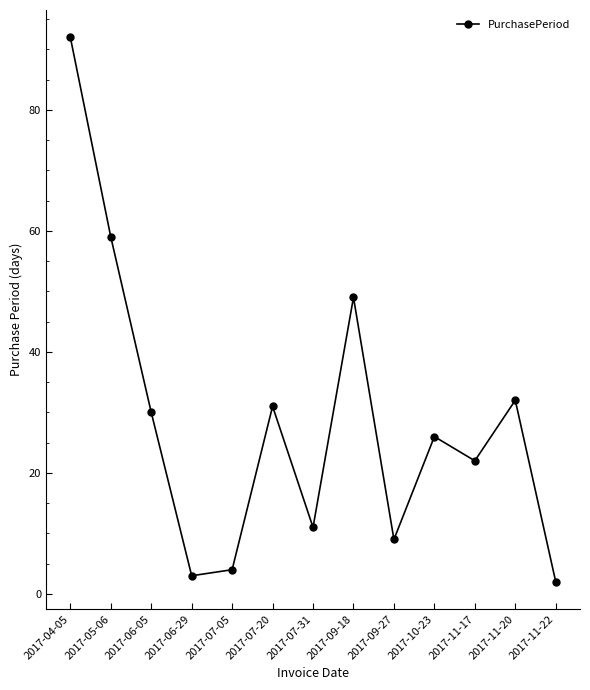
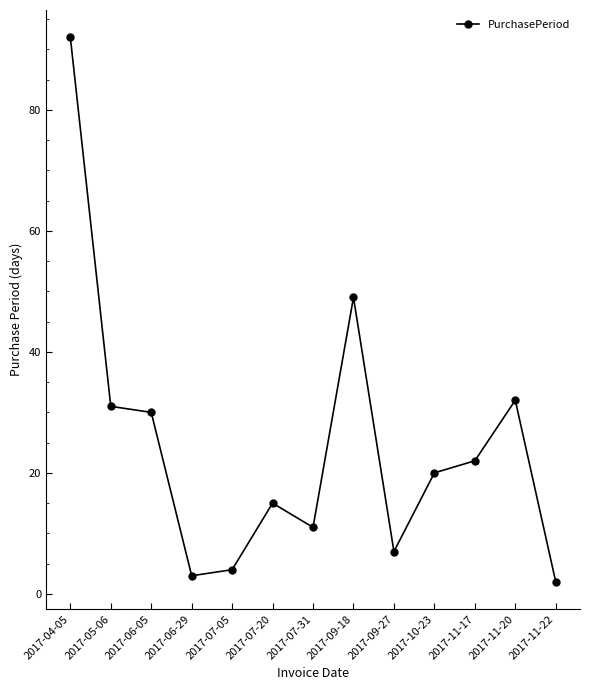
  {
    "2017-04-05": 92,
-   "2017-05-06": 59,
+   "2017-05-06": 31,
    "2017-06-05": 30,
    "2017-06-29": 3,
    "2017-07-05": 4,
-   "2017-07-20": 31,
+   "2017-07-20": 15,
    "2017-07-31": 11,
    "2017-09-18": 49,
-   "2017-09-27": 9,
-   "2017-10-23": 26,
+   "2017-09-27": 7,
+   "2017-10-23": 20,
    "2017-11-17": 22,
    "2017-11-20": 32,
    "2017-11-22": 2
  }
